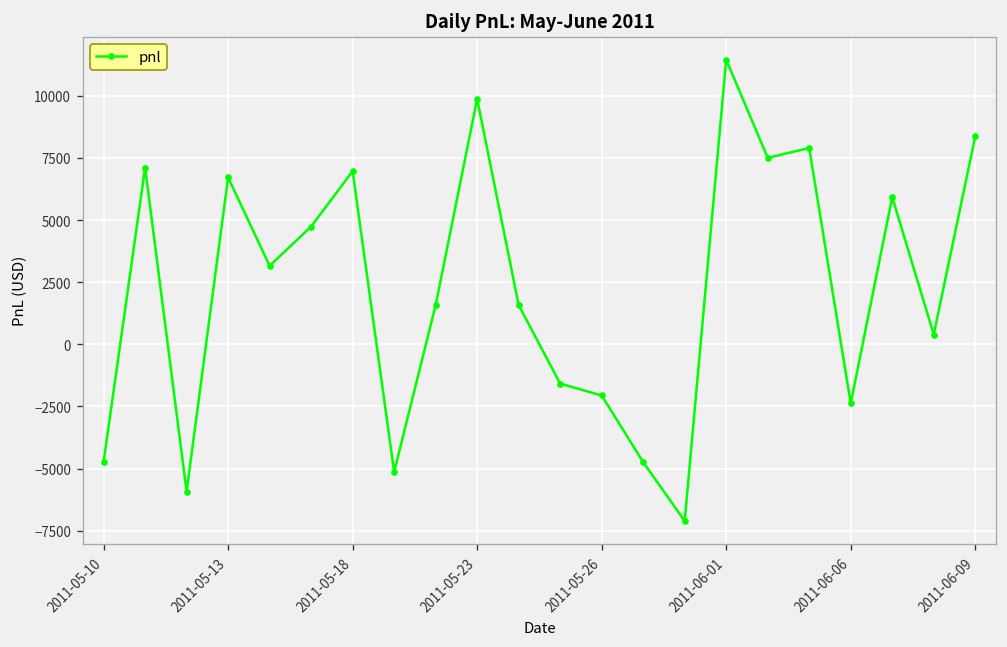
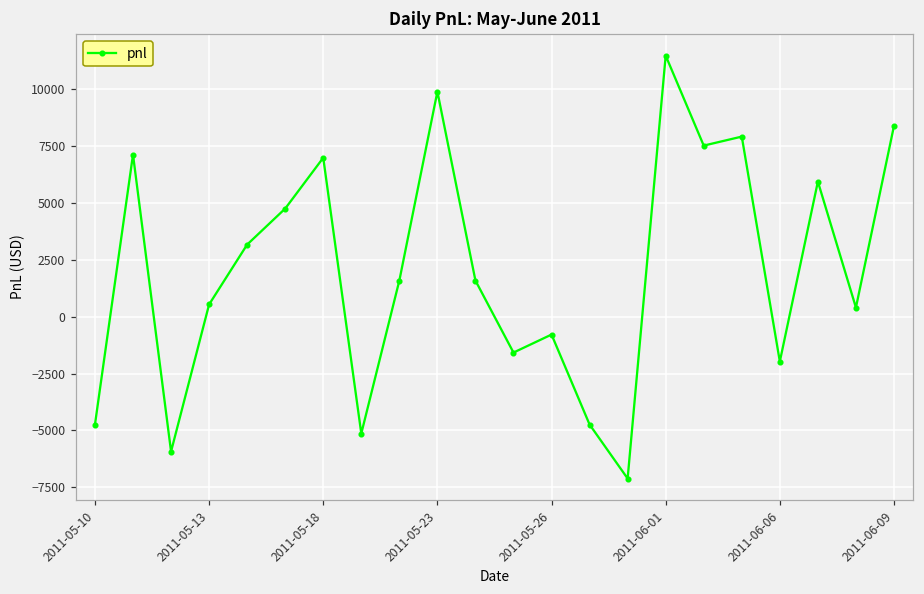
  {
    "2011-05-10": -4700,
-   "2011-05-13": 6700,
+   "2011-05-13": 500,
    "2011-05-18": 7000,
    "2011-05-23": 9900,
-   "2011-05-26": -2100,
+   "2011-05-26": -800,
    "2011-06-01": 11500,
-   "2011-06-06": -2400,
+   "2011-06-06": -2000,
    "2011-06-09": 8400
  }
